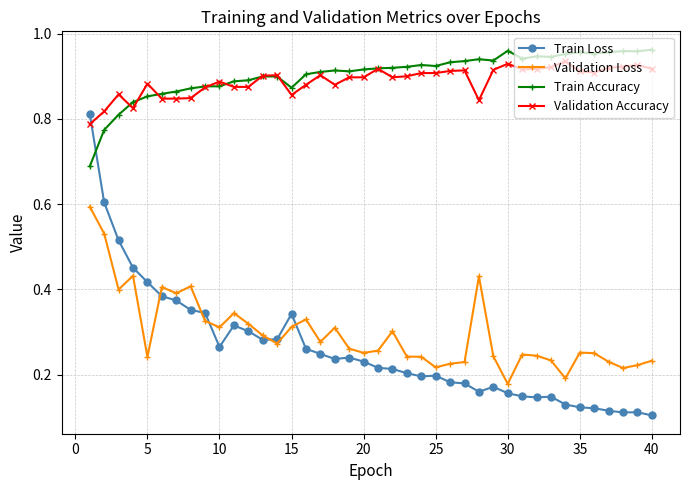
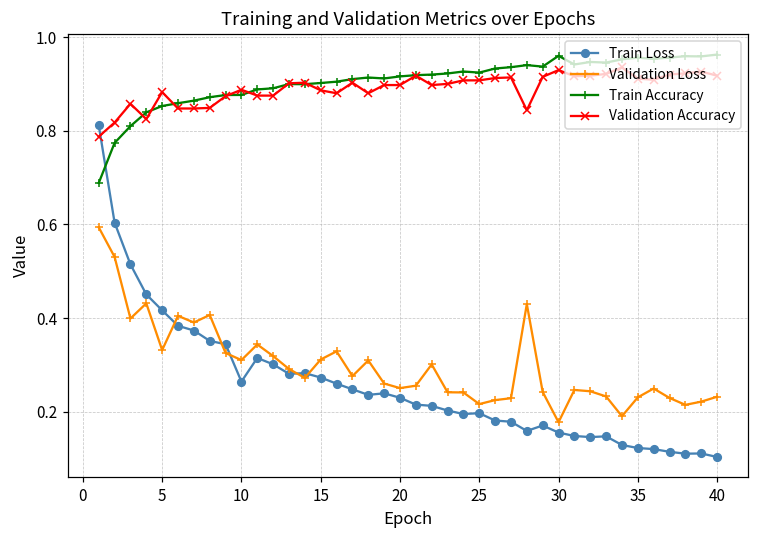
  {
    "Train Loss": {
      "5": 0.42,
      "10": 0.26,
-     "15": 0.34,
+     "15": 0.27,
      "20": 0.23,
      "25": 0.20,
      "30": 0.16,
      "35": 0.12,
      "40": 0.10
    },
    "Validation Loss": {
-     "5": 0.24,
+     "5": 0.33,
      "10": 0.31,
      "15": 0.31,
      "20": 0.25,
      "25": 0.22,
      "30": 0.18,
-     "35": 0.25,
+     "35": 0.23,
      "40": 0.23
    },
    "Train Accuracy": {
      "5": 0.85,
      "10": 0.88,
-     "15": 0.87,
+     "15": 0.90,
      "20": 0.92,
      "25": 0.92,
      "30": 0.96
    },
    "Validation Accuracy": {
      "5": 0.88,
      "10": 0.89,
-     "15": 0.86,
+     "15": 0.89,
      "20": 0.90,
      "25": 0.91,
      "30": 0.93
    }
  }
